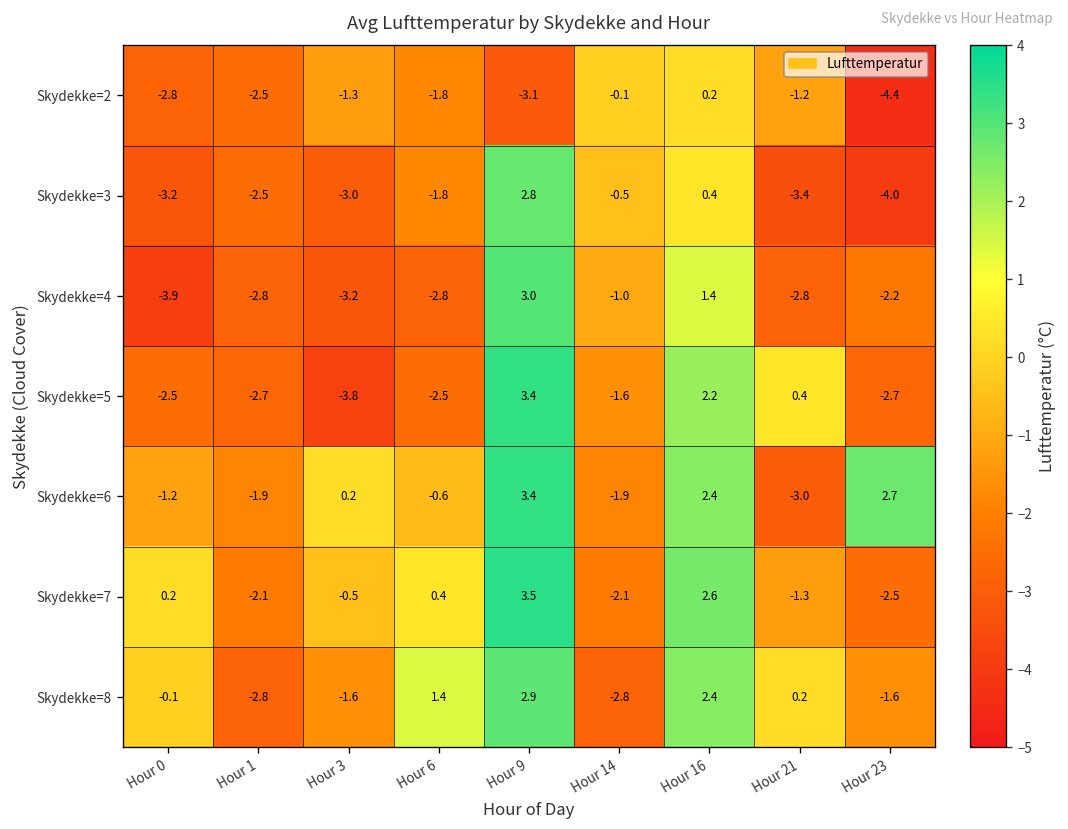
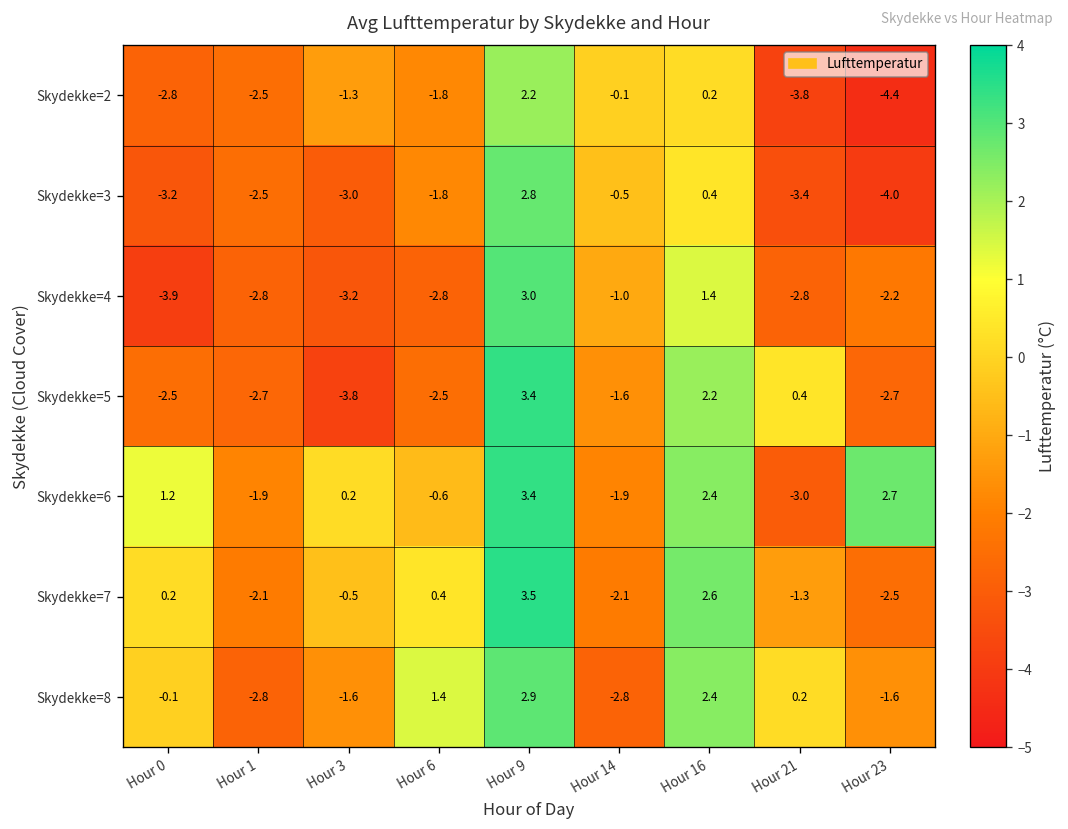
  {
    "Skydekke=2": {
      "Hour 0": -2.8,
      "Hour 1": -2.5,
      "Hour 3": -1.3,
      "Hour 6": -1.8,
-     "Hour 9": -3.1,
+     "Hour 9": 2.2,
      "Hour 14": -0.1,
      "Hour 16": 0.2,
-     "Hour 21": -1.2,
+     "Hour 21": -3.8,
      "Hour 23": -4.4
    },
    "Skydekke=3": {
      "Hour 0": -3.2,
      "Hour 1": -2.5,
      "Hour 3": -3.0,
      "Hour 6": -1.8,
      "Hour 9": 2.8,
      "Hour 14": -0.5,
      "Hour 16": 0.4,
      "Hour 21": -3.4,
      "Hour 23": -4.0
    },
    "Skydekke=4": {
      "Hour 0": -3.9,
      "Hour 1": -2.8,
      "Hour 3": -3.2,
      "Hour 6": -2.8,
      "Hour 9": 3.0,
      "Hour 14": -1.0,
      "Hour 16": 1.4,
      "Hour 21": -2.8,
      "Hour 23": -2.2
    },
    "Skydekke=5": {
      "Hour 0": -2.5,
      "Hour 1": -2.7,
      "Hour 3": -3.8,
      "Hour 6": -2.5,
      "Hour 9": 3.4,
      "Hour 14": -1.6,
      "Hour 16": 2.2,
      "Hour 21": 0.4,
      "Hour 23": -2.7
    },
    "Skydekke=6": {
-     "Hour 0": -1.2,
+     "Hour 0": 1.2,
      "Hour 1": -1.9,
      "Hour 3": 0.2,
      "Hour 6": -0.6,
      "Hour 9": 3.4,
      "Hour 14": -1.9,
      "Hour 16": 2.4,
      "Hour 21": -3.0,
      "Hour 23": 2.7
    },
    "Skydekke=7": {
      "Hour 0": 0.2,
      "Hour 1": -2.1,
      "Hour 3": -0.5,
      "Hour 6": 0.4,
      "Hour 9": 3.5,
      "Hour 14": -2.1,
      "Hour 16": 2.6,
      "Hour 21": -1.3,
      "Hour 23": -2.5
    },
    "Skydekke=8": {
      "Hour 0": -0.1,
      "Hour 1": -2.8,
      "Hour 3": -1.6,
      "Hour 6": 1.4,
      "Hour 9": 2.9,
      "Hour 14": -2.8,
      "Hour 16": 2.4,
      "Hour 21": 0.2,
      "Hour 23": -1.6
    }
  }
